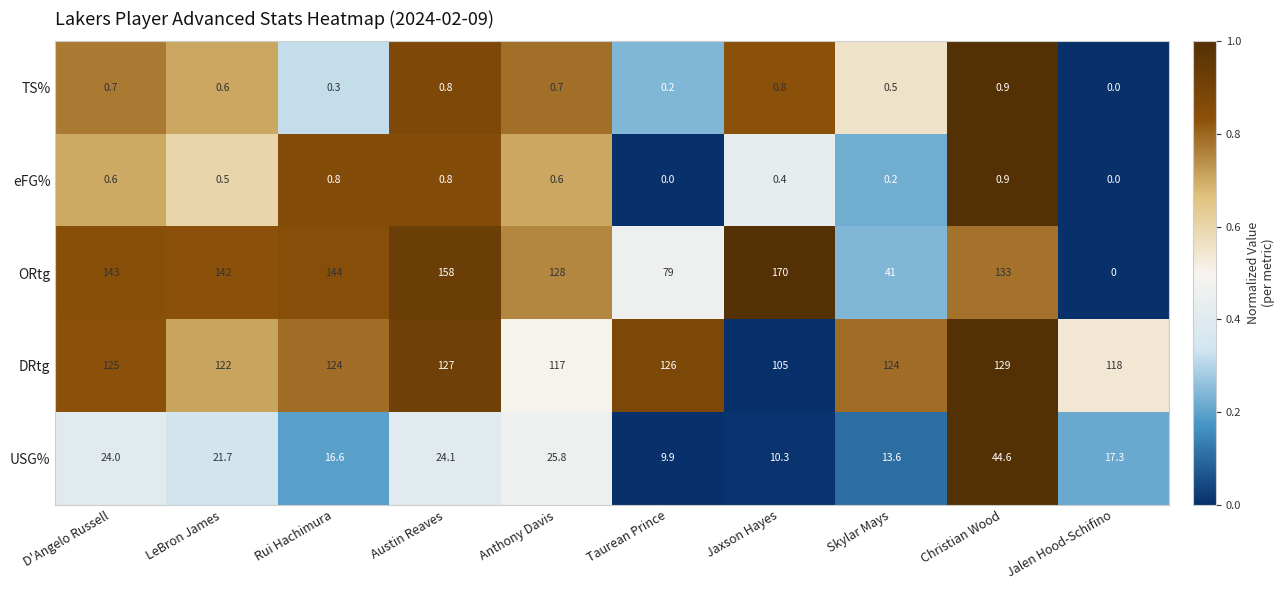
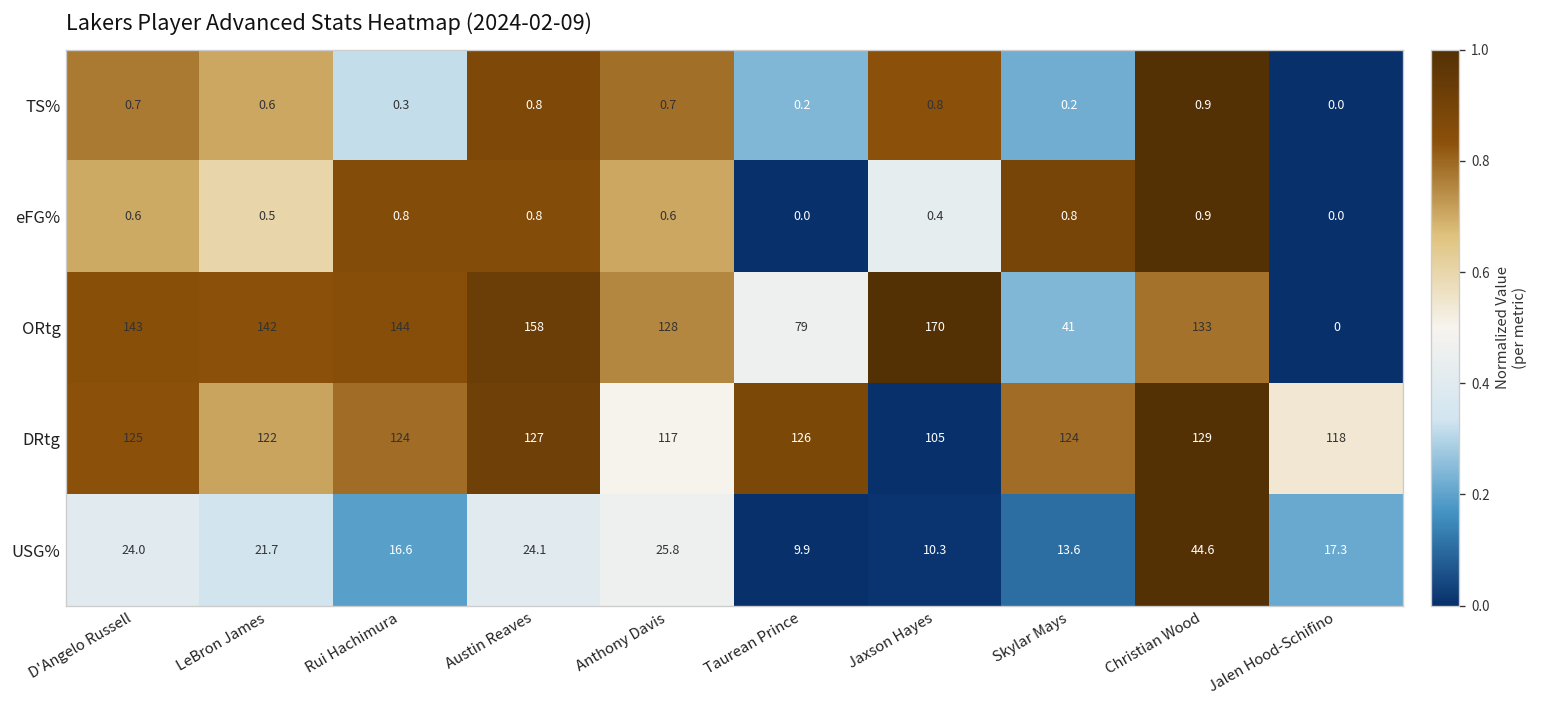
  {
    "TS%": {
      "D'Angelo Russell": 0.7,
      "LeBron James": 0.6,
      "Rui Hachimura": 0.3,
      "Austin Reaves": 0.8,
      "Anthony Davis": 0.7,
      "Taurean Prince": 0.2,
      "Jaxson Hayes": 0.8,
-     "Skylar Mays": 0.5,
+     "Skylar Mays": 0.2,
      "Christian Wood": 0.9,
      "Jalen Hood-Schifino": 0.0
    },
    "eFG%": {
      "D'Angelo Russell": 0.6,
      "LeBron James": 0.5,
      "Rui Hachimura": 0.8,
      "Austin Reaves": 0.8,
      "Anthony Davis": 0.6,
      "Taurean Prince": 0.0,
      "Jaxson Hayes": 0.4,
-     "Skylar Mays": 0.2,
+     "Skylar Mays": 0.8,
      "Christian Wood": 0.9,
      "Jalen Hood-Schifino": 0.0
    },
    "ORtg": {
      "D'Angelo Russell": 143,
      "LeBron James": 142,
      "Rui Hachimura": 144,
      "Austin Reaves": 158,
      "Anthony Davis": 128,
      "Taurean Prince": 79,
      "Jaxson Hayes": 170,
      "Skylar Mays": 41,
      "Christian Wood": 133,
      "Jalen Hood-Schifino": 0
    },
    "DRtg": {
      "D'Angelo Russell": 125,
      "LeBron James": 122,
      "Rui Hachimura": 124,
      "Austin Reaves": 127,
      "Anthony Davis": 117,
      "Taurean Prince": 126,
      "Jaxson Hayes": 105,
      "Skylar Mays": 124,
      "Christian Wood": 129,
      "Jalen Hood-Schifino": 118
    },
    "USG%": {
      "D'Angelo Russell": 24.0,
      "LeBron James": 21.7,
      "Rui Hachimura": 16.6,
      "Austin Reaves": 24.1,
      "Anthony Davis": 25.8,
      "Taurean Prince": 9.9,
      "Jaxson Hayes": 10.3,
      "Skylar Mays": 13.6,
      "Christian Wood": 44.6,
      "Jalen Hood-Schifino": 17.3
    }
  }
